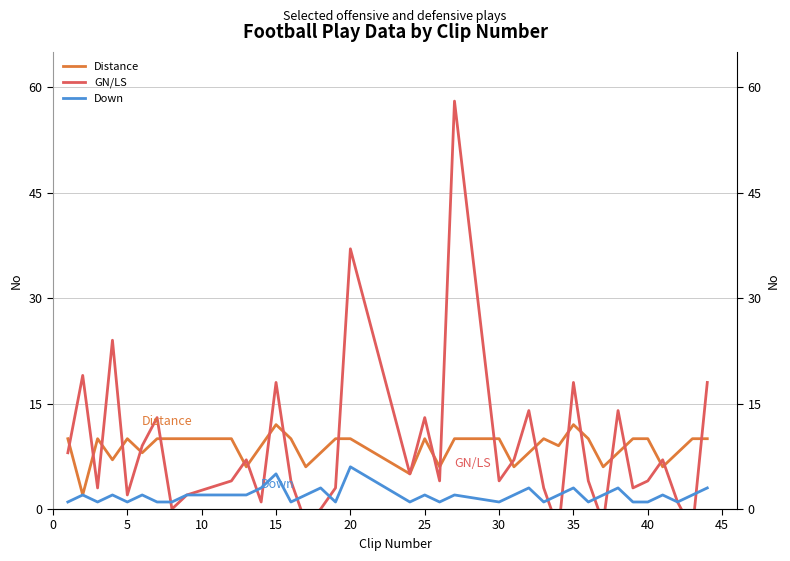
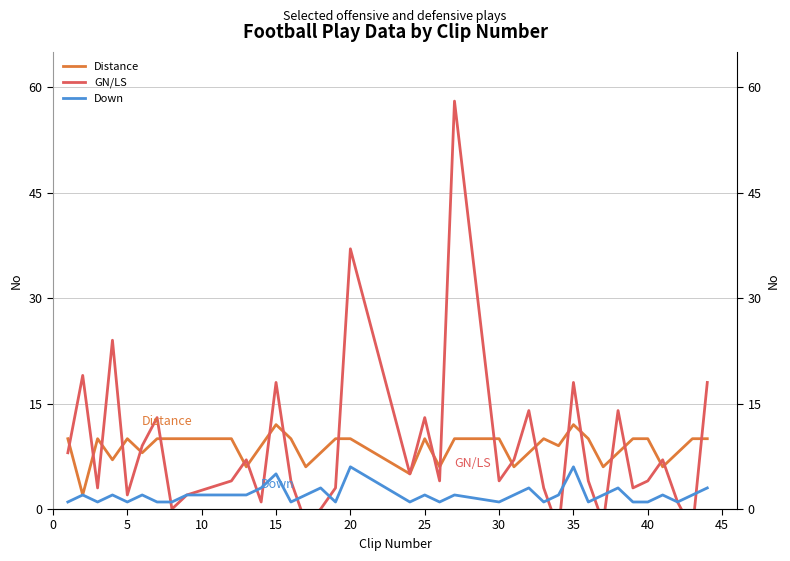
  {
    "Down": {
      "5": 1,
      "15": 5,
      "20": 6,
      "25": 2,
      "30": 1,
-     "35": 3,
+     "35": 6,
      "40": 1
    }
  }
